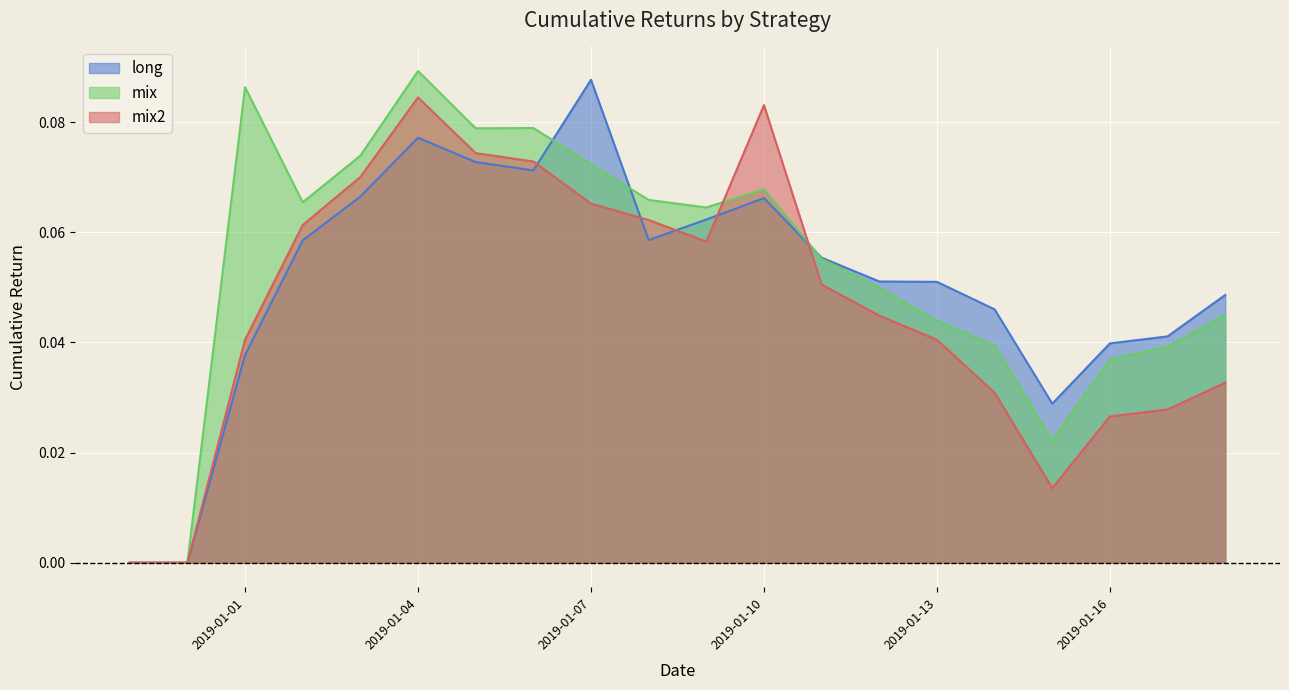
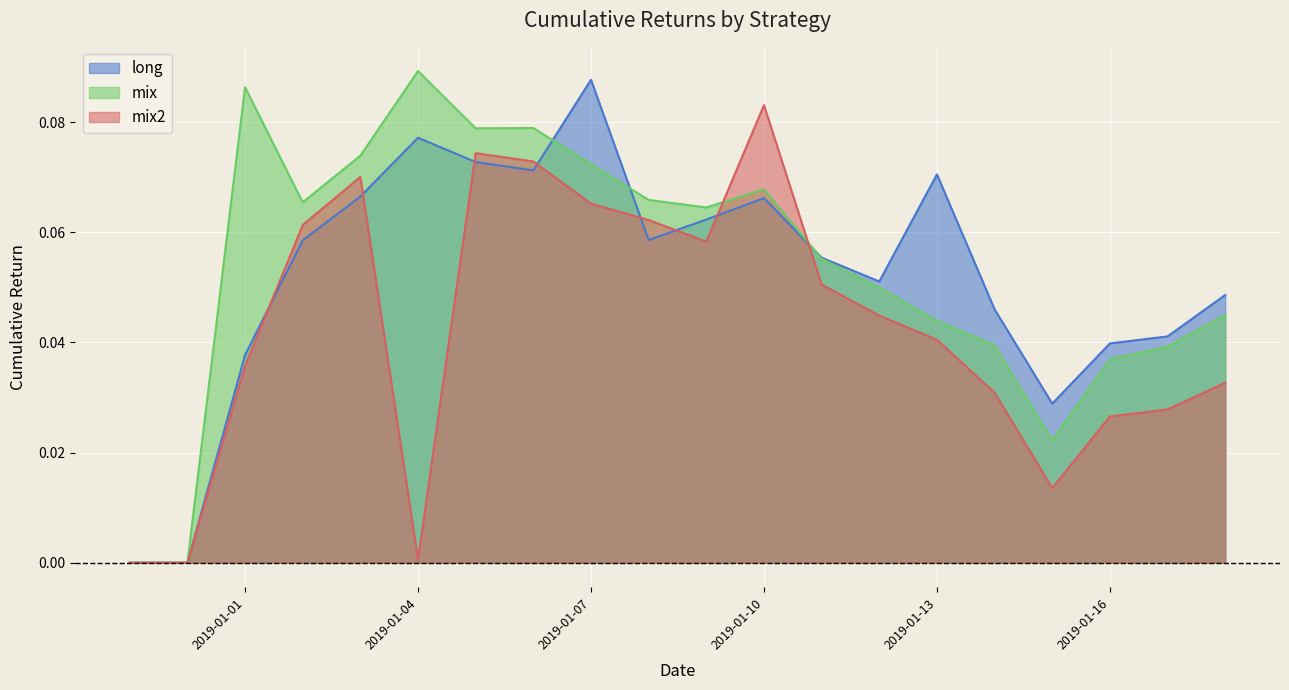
  {
    "long": {
      "2019-01-01": 0.038,
      "2019-01-04": 0.077,
      "2019-01-07": 0.088,
      "2019-01-10": 0.066,
-     "2019-01-13": 0.051,
+     "2019-01-13": 0.071,
      "2019-01-16": 0.040
    },
    "mix": {
      "2019-01-01": 0.086,
      "2019-01-04": 0.089,
      "2019-01-07": 0.072,
      "2019-01-10": 0.068,
      "2019-01-13": 0.044,
      "2019-01-16": 0.037
    },
    "mix2": {
-     "2019-01-01": 0.041,
-     "2019-01-04": 0.085,
+     "2019-01-01": 0.036,
+     "2019-01-04": 0.001,
      "2019-01-07": 0.065,
      "2019-01-10": 0.083,
      "2019-01-13": 0.040,
      "2019-01-16": 0.027
    }
  }
